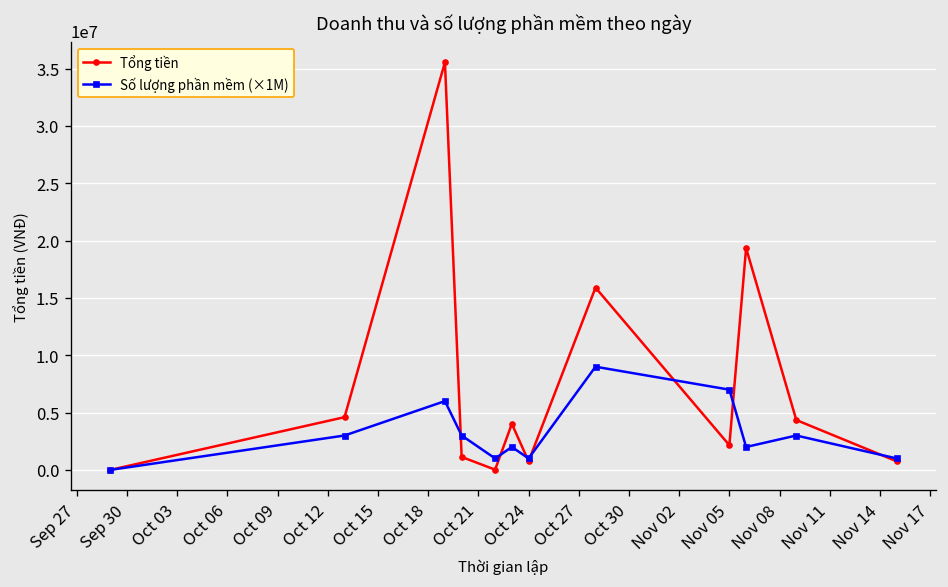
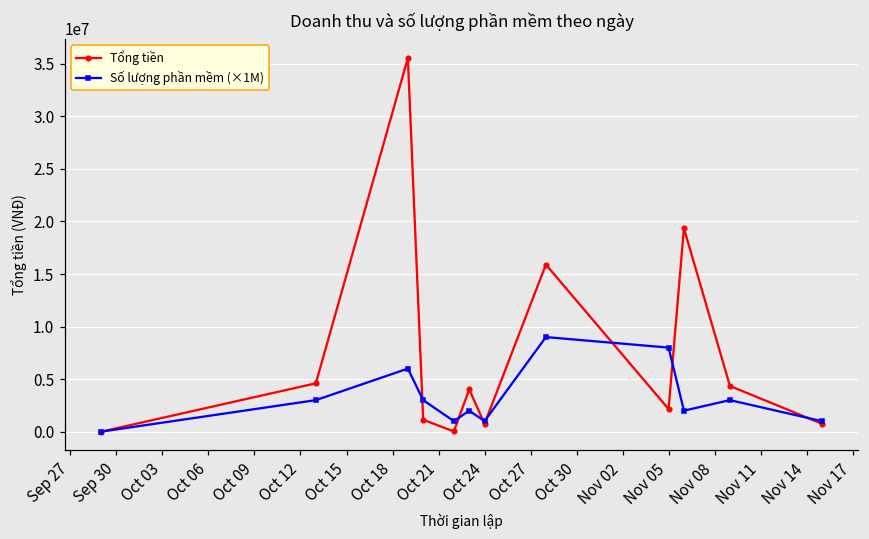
  {
    "Tổng tiền": {
      "Nov 05": 2000000
    },
    "Số lượng phần mềm (×1M)": {
-     "Nov 05": 7000000
+     "Nov 05": 8000000
    }
  }
